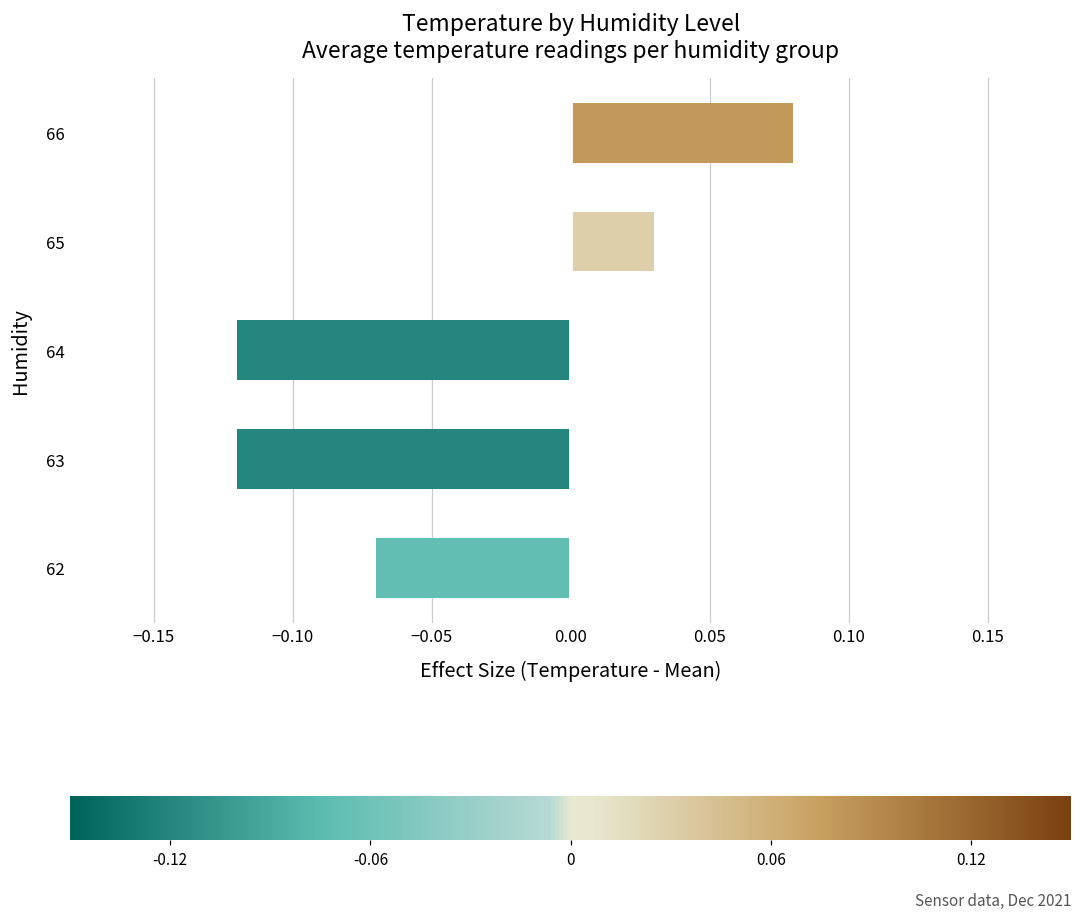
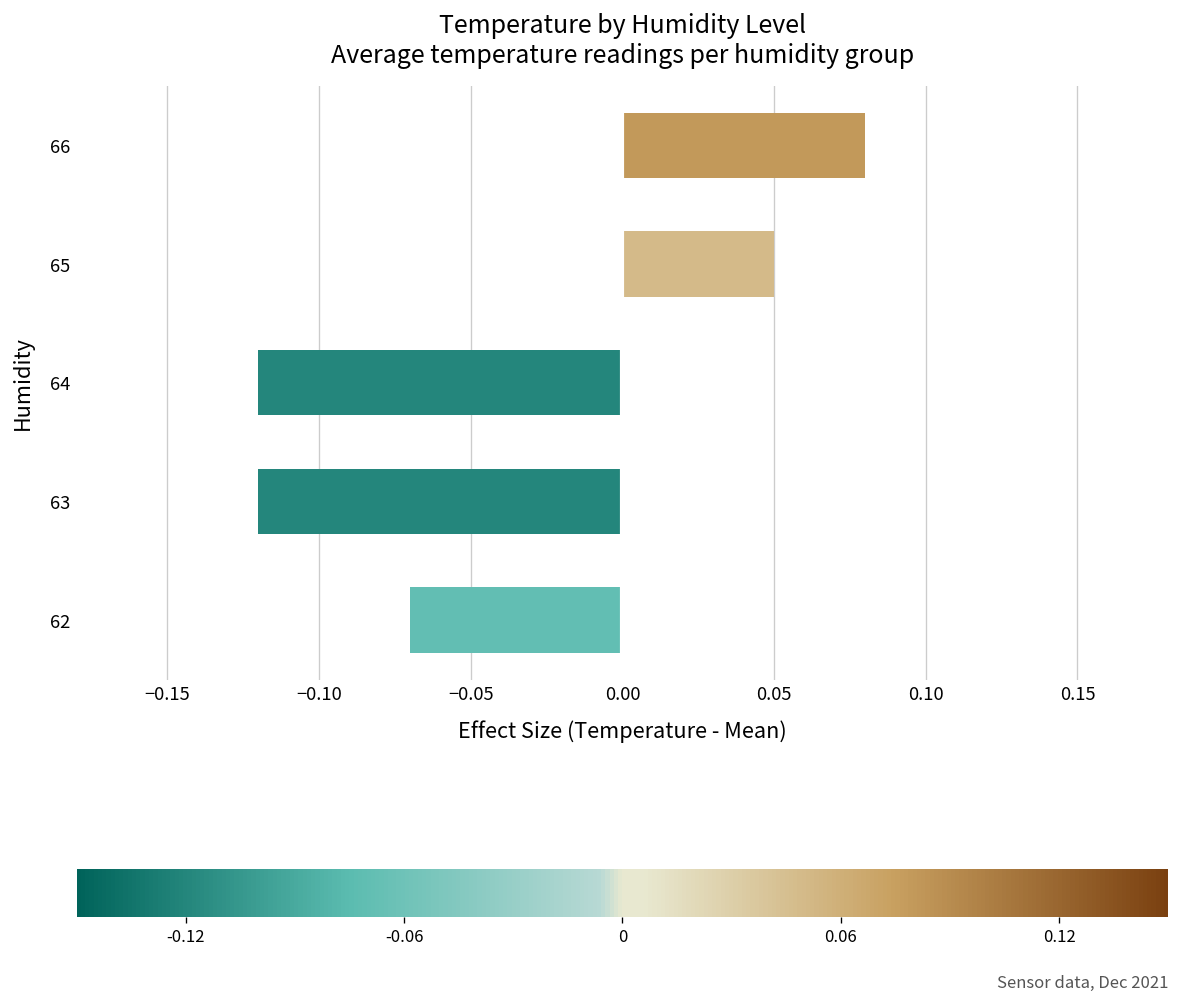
  {
    "66": 0.080,
-   "65": 0.030,
+   "65": 0.050,
    "64": -0.120,
    "63": -0.120,
    "62": -0.070
  }
